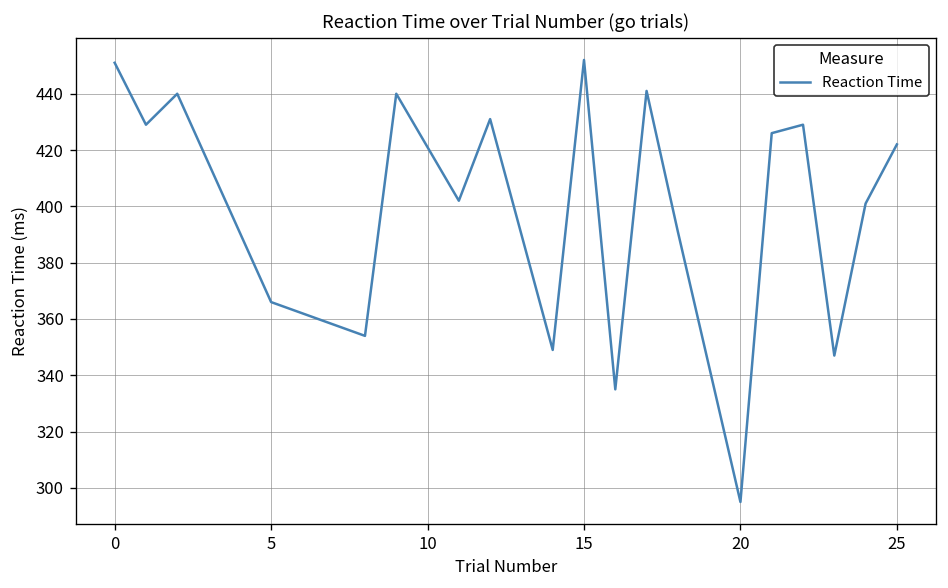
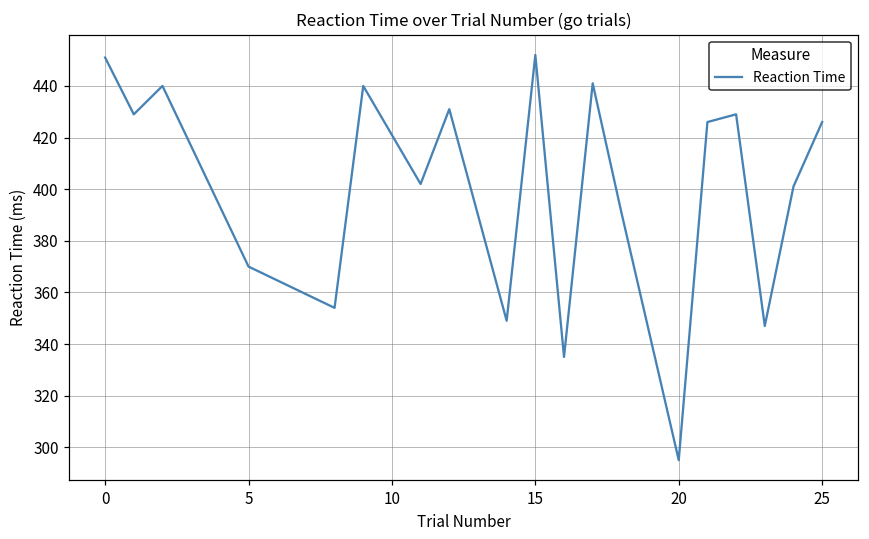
  {
    "0": 451,
-   "5": 366,
+   "5": 370,
    "15": 452,
    "20": 295,
-   "25": 422
+   "25": 426
  }
